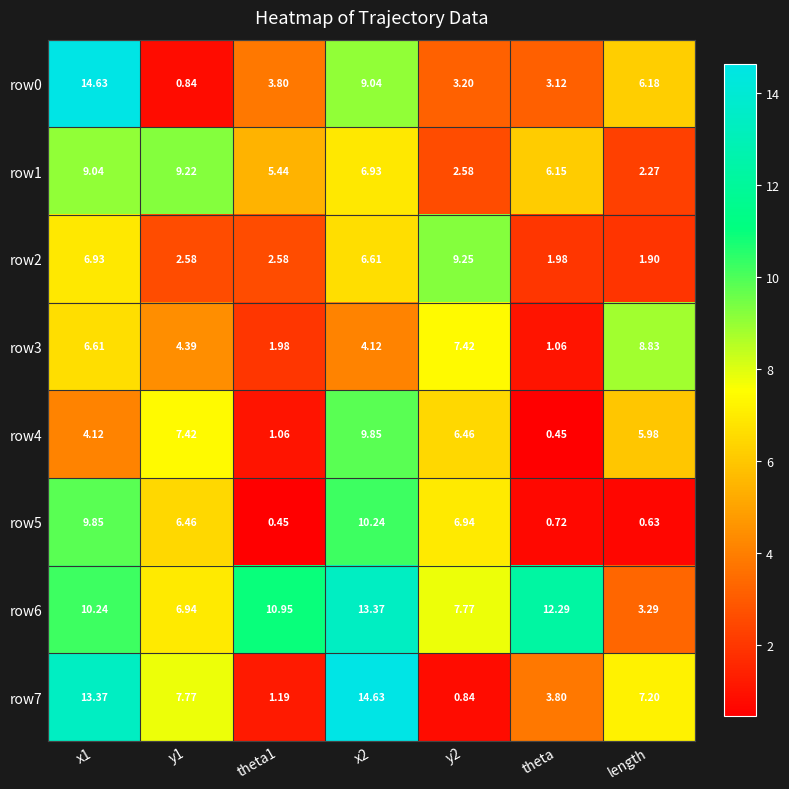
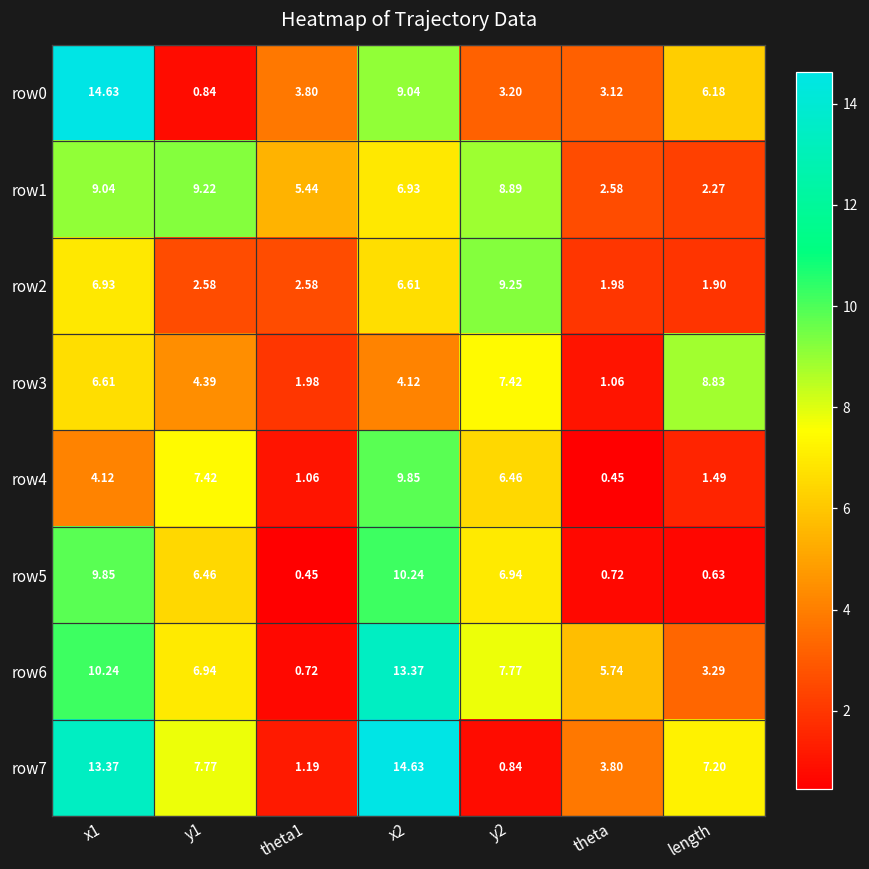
  {
    "row0": {
      "x1": 14.63,
      "y1": 0.84,
      "theta1": 3.80,
      "x2": 9.04,
      "y2": 3.20,
      "theta": 3.12,
      "length": 6.18
    },
    "row1": {
      "x1": 9.04,
      "y1": 9.22,
      "theta1": 5.44,
      "x2": 6.93,
-     "y2": 2.58,
-     "theta": 6.15,
+     "y2": 8.89,
+     "theta": 2.58,
      "length": 2.27
    },
    "row2": {
      "x1": 6.93,
      "y1": 2.58,
      "theta1": 2.58,
      "x2": 6.61,
      "y2": 9.25,
      "theta": 1.98,
      "length": 1.90
    },
    "row3": {
      "x1": 6.61,
      "y1": 4.39,
      "theta1": 1.98,
      "x2": 4.12,
      "y2": 7.42,
      "theta": 1.06,
      "length": 8.83
    },
    "row4": {
      "x1": 4.12,
      "y1": 7.42,
      "theta1": 1.06,
      "x2": 9.85,
      "y2": 6.46,
      "theta": 0.45,
-     "length": 5.98
+     "length": 1.49
    },
    "row5": {
      "x1": 9.85,
      "y1": 6.46,
      "theta1": 0.45,
      "x2": 10.24,
      "y2": 6.94,
      "theta": 0.72,
      "length": 0.63
    },
    "row6": {
      "x1": 10.24,
      "y1": 6.94,
-     "theta1": 10.95,
+     "theta1": 0.72,
      "x2": 13.37,
      "y2": 7.77,
-     "theta": 12.29,
+     "theta": 5.74,
      "length": 3.29
    },
    "row7": {
      "x1": 13.37,
      "y1": 7.77,
      "theta1": 1.19,
      "x2": 14.63,
      "y2": 0.84,
      "theta": 3.80,
      "length": 7.20
    }
  }
